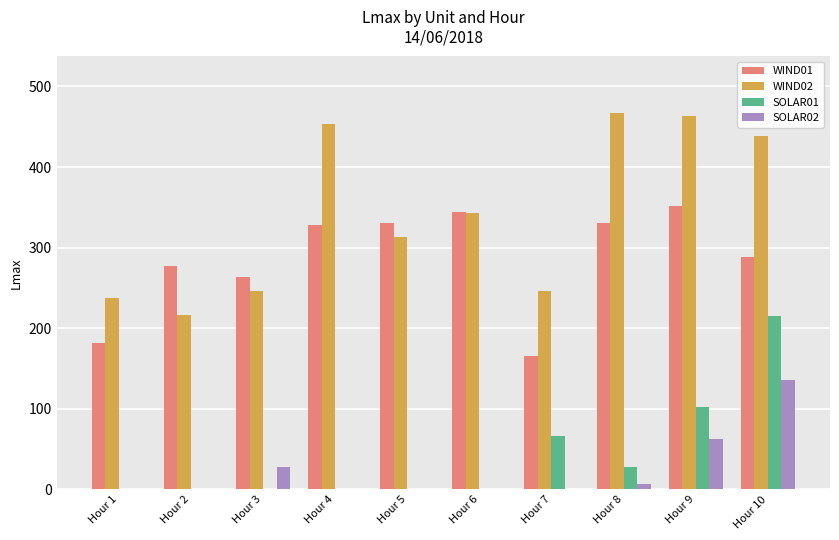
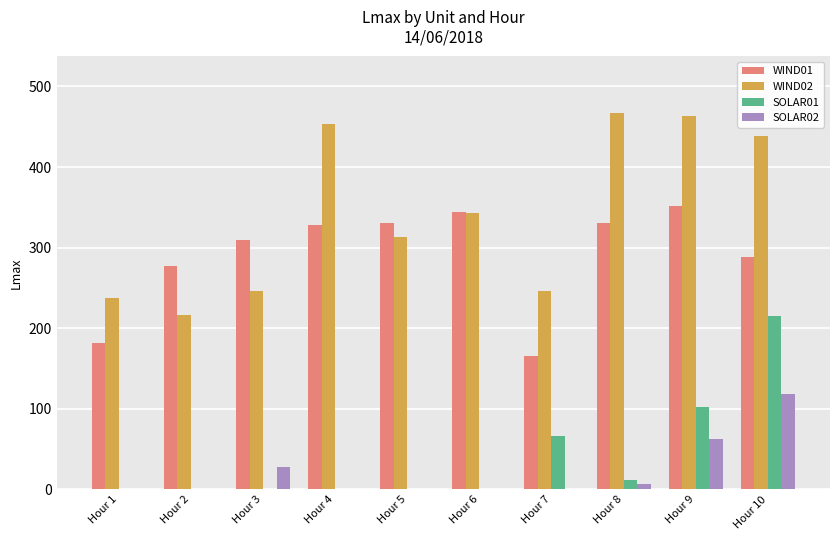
  {
    "WIND01": {
      "Hour 1": 180,
      "Hour 2": 280,
-     "Hour 3": 260,
+     "Hour 3": 310,
      "Hour 4": 330,
      "Hour 5": 330,
      "Hour 6": 340,
      "Hour 7": 170,
      "Hour 8": 330,
      "Hour 9": 350,
      "Hour 10": 290
    },
    "WIND02": {
      "Hour 1": 240,
      "Hour 2": 220,
      "Hour 3": 250,
      "Hour 4": 450,
      "Hour 5": 310,
      "Hour 6": 340,
      "Hour 7": 250,
      "Hour 8": 470,
      "Hour 9": 460,
      "Hour 10": 440
    },
    "SOLAR01": {
      "Hour 1": 0,
      "Hour 2": 0,
      "Hour 3": 0,
      "Hour 4": 0,
      "Hour 5": 0,
      "Hour 6": 0,
      "Hour 7": 70,
-     "Hour 8": 30,
+     "Hour 8": 10,
      "Hour 9": 100,
      "Hour 10": 220
    },
    "SOLAR02": {
      "Hour 1": 0,
      "Hour 2": 0,
      "Hour 3": 30,
      "Hour 4": 0,
      "Hour 5": 0,
      "Hour 6": 0,
      "Hour 7": 0,
      "Hour 8": 10,
      "Hour 9": 60,
-     "Hour 10": 140
+     "Hour 10": 120
    }
  }
